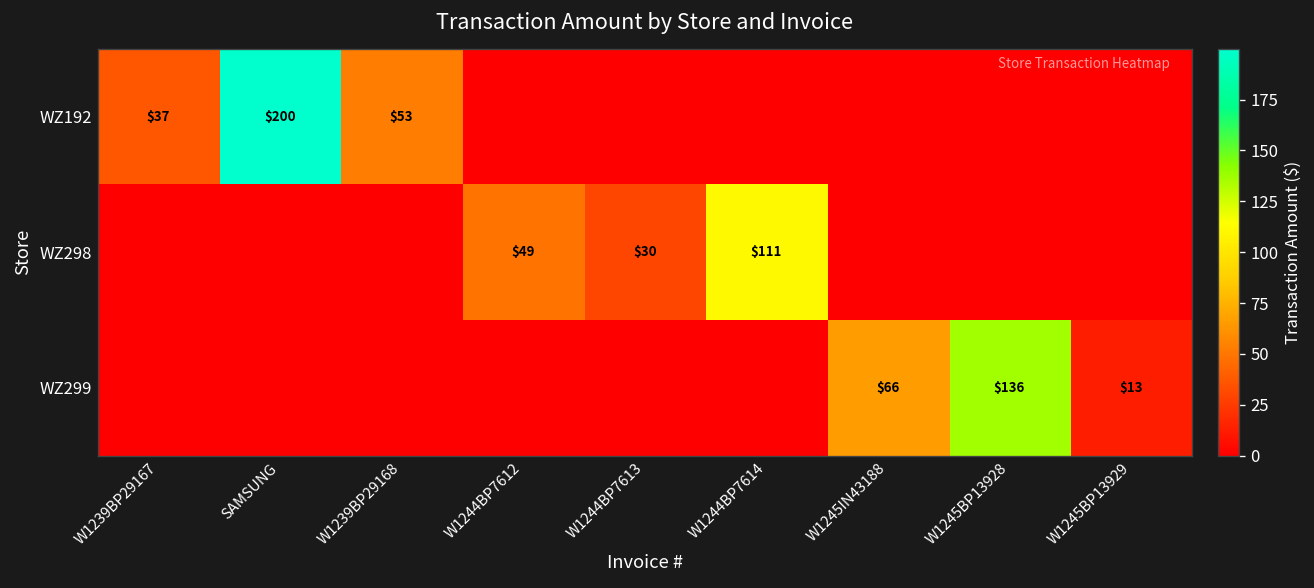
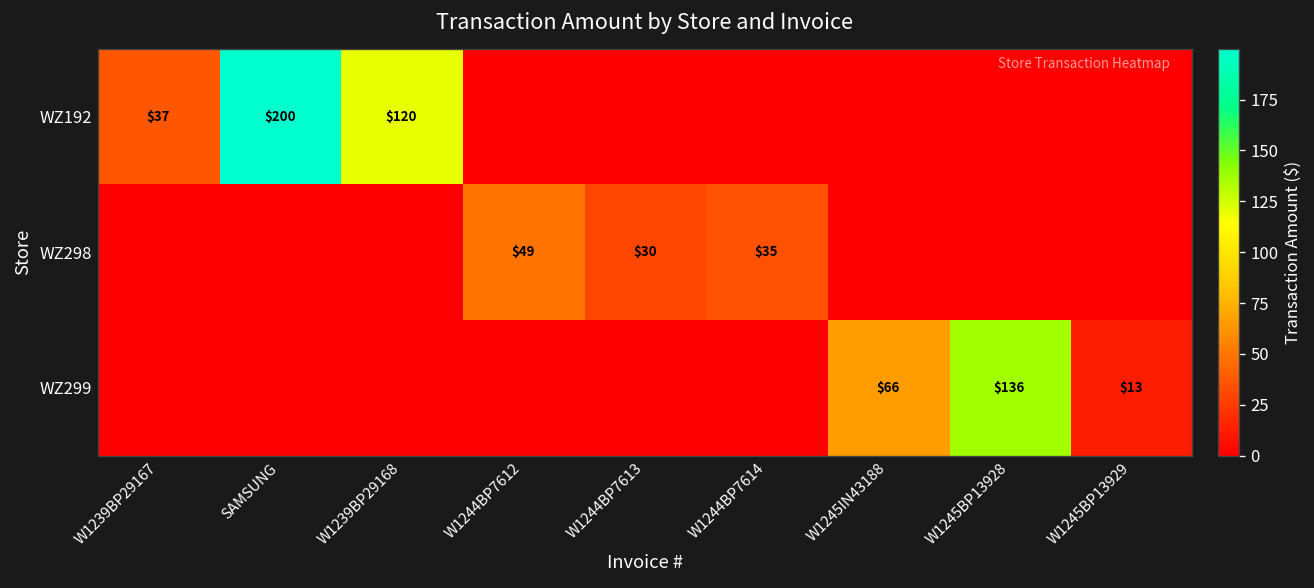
  {
    "WZ192": {
      "W1239BP29167": "$37",
      "SAMSUNG": "$200",
-     "W1239BP29168": "$53"
+     "W1239BP29168": "$120"
    },
    "WZ298": {
      "W1244BP7612": "$49",
      "W1244BP7613": "$30",
-     "W1244BP7614": "$111"
+     "W1244BP7614": "$35"
    },
    "WZ299": {
      "W1245IN43188": "$66",
      "W1245BP13928": "$136",
      "W1245BP13929": "$13"
    }
  }
